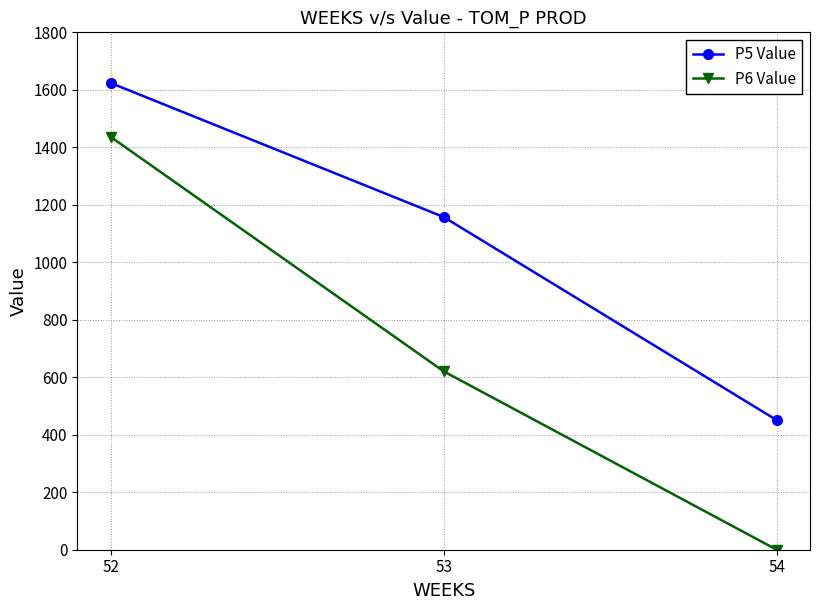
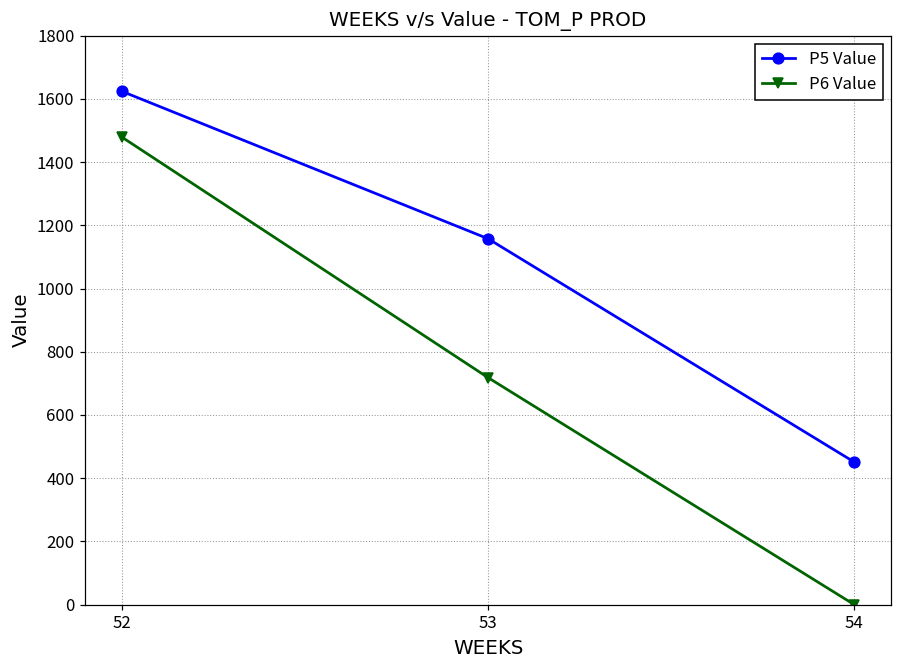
  {
    "P5 Value": {
      "52": 1620,
      "53": 1160,
      "54": 450
    },
    "P6 Value": {
-     "52": 1440,
-     "53": 620,
+     "52": 1480,
+     "53": 720,
      "54": 0
    }
  }
